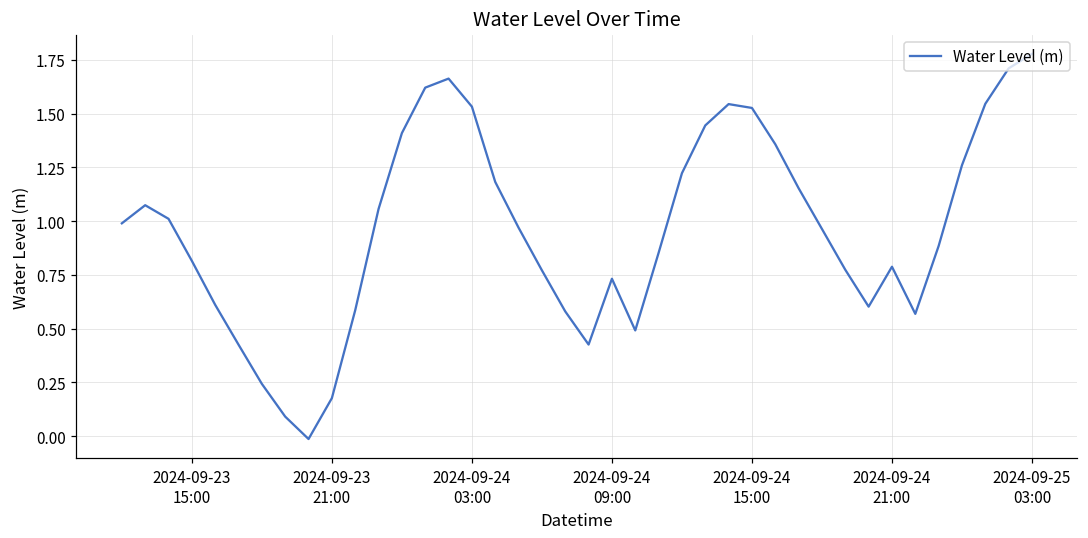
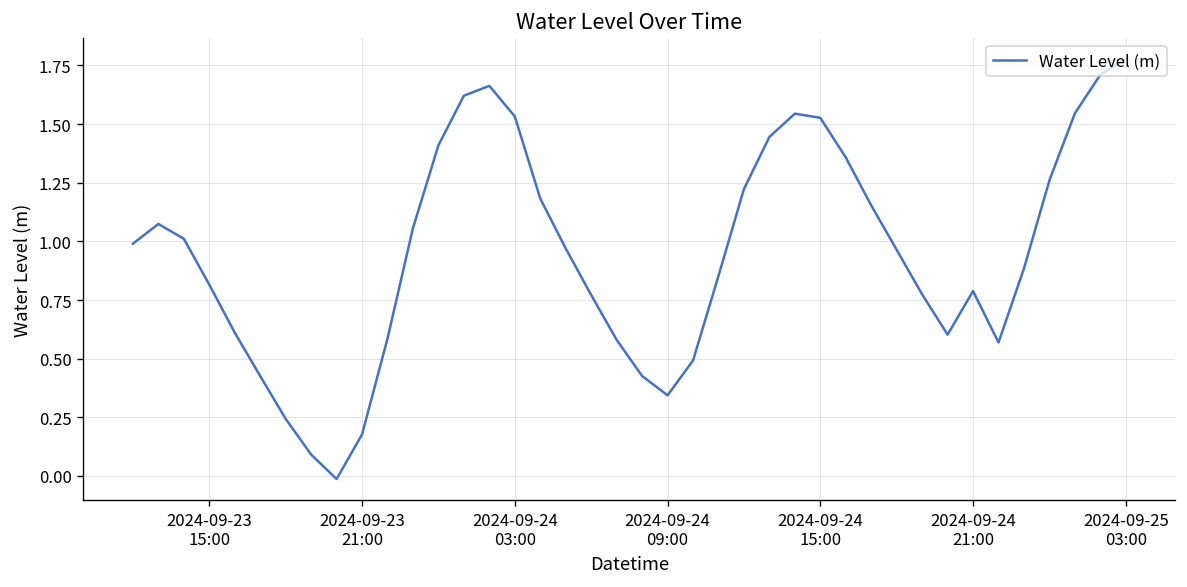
  {
    "2024-09-23 15:00": 0.82,
    "2024-09-23 21:00": 0.18,
    "2024-09-24 03:00": 1.53,
-   "2024-09-24 09:00": 0.73,
+   "2024-09-24 09:00": 0.34,
    "2024-09-24 15:00": 1.53,
    "2024-09-24 21:00": 0.79
  }
